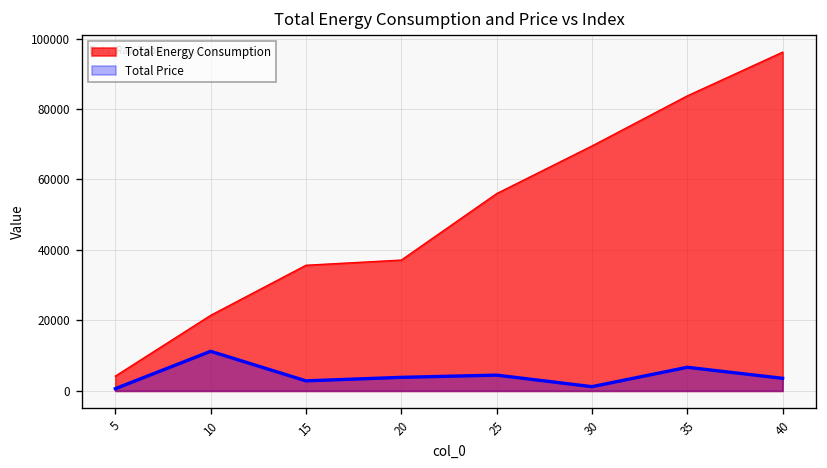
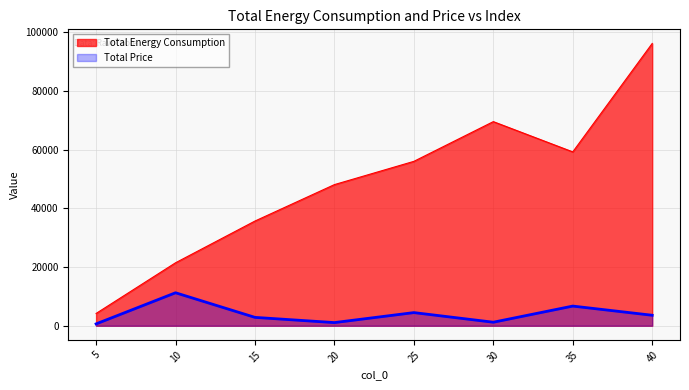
  {
    "Total Energy Consumption": {
      "5": 4000,
      "10": 21000,
      "15": 36000,
-     "20": 37000,
+     "20": 48000,
      "25": 56000,
      "30": 70000,
-     "35": 84000,
+     "35": 59000,
      "40": 96000
    },
    "Total Price": {
      "5": 1000,
      "10": 11000,
      "15": 3000,
-     "20": 4000,
+     "20": 1000,
      "25": 4000,
      "30": 1000,
      "35": 7000,
      "40": 4000
    }
  }
